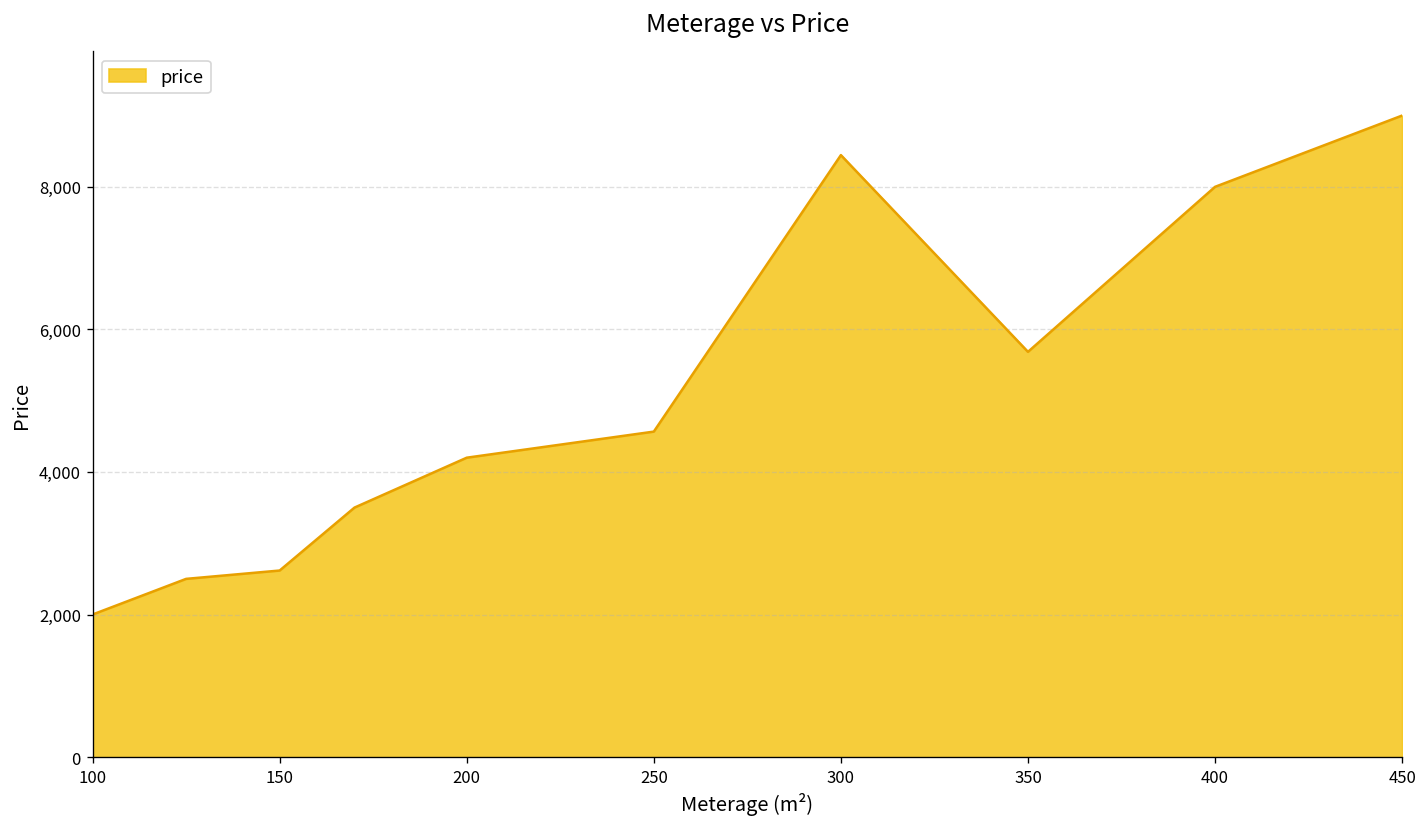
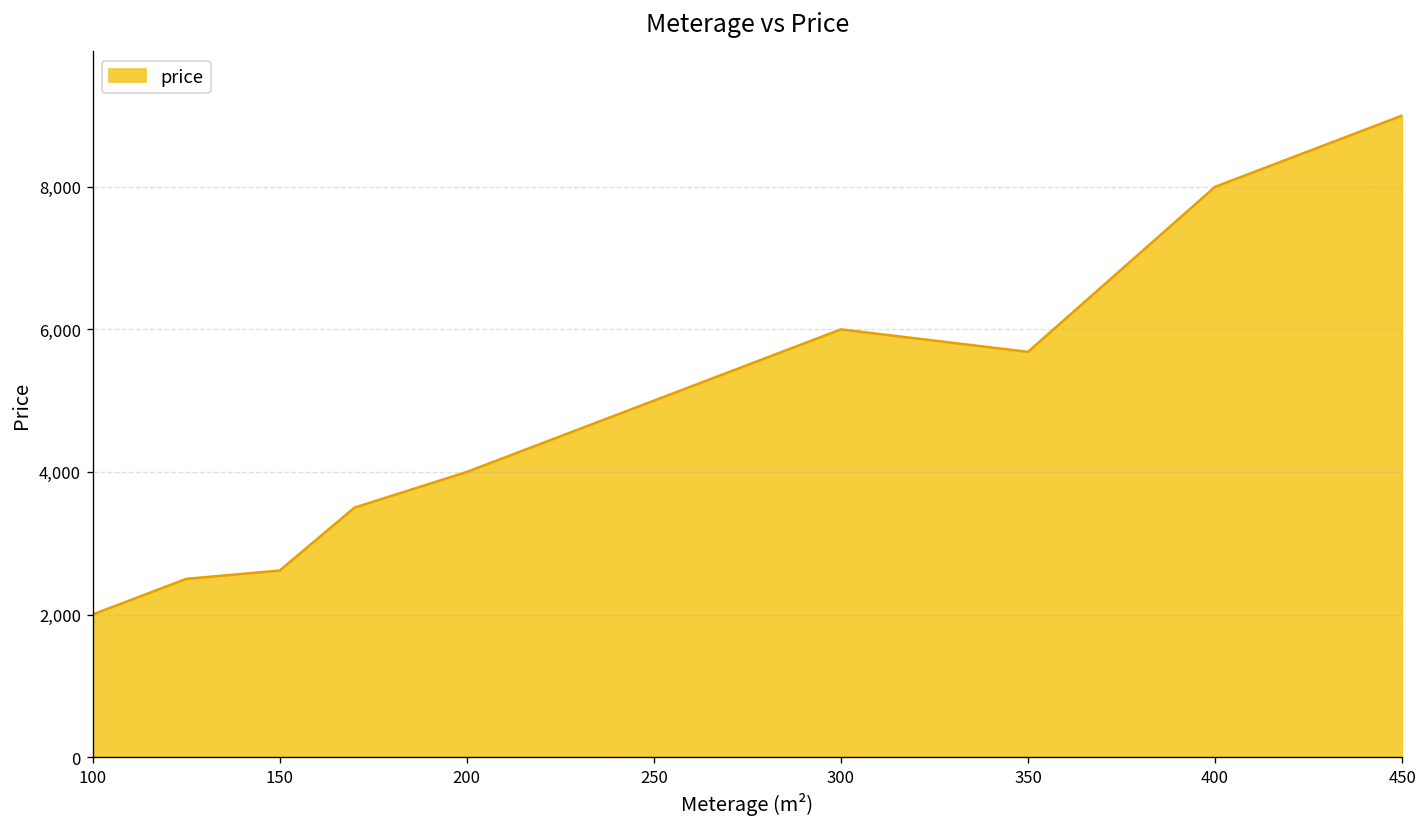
  {
    "100": "2,000",
    "150": "2,600",
-   "200": "4,200",
-   "250": "4,600",
-   "300": "8,400",
+   "200": "4,000",
+   "250": "5,000",
+   "300": "6,000",
    "350": "5,700",
    "400": "8,000",
    "450": "9,000"
  }
